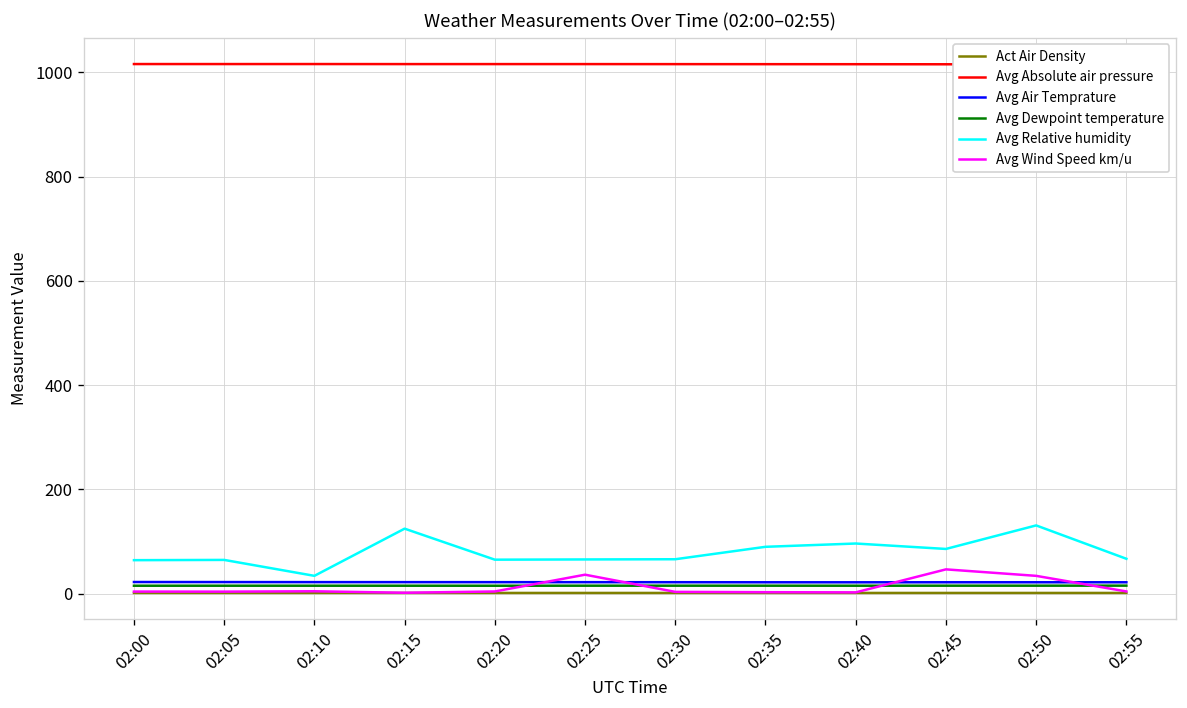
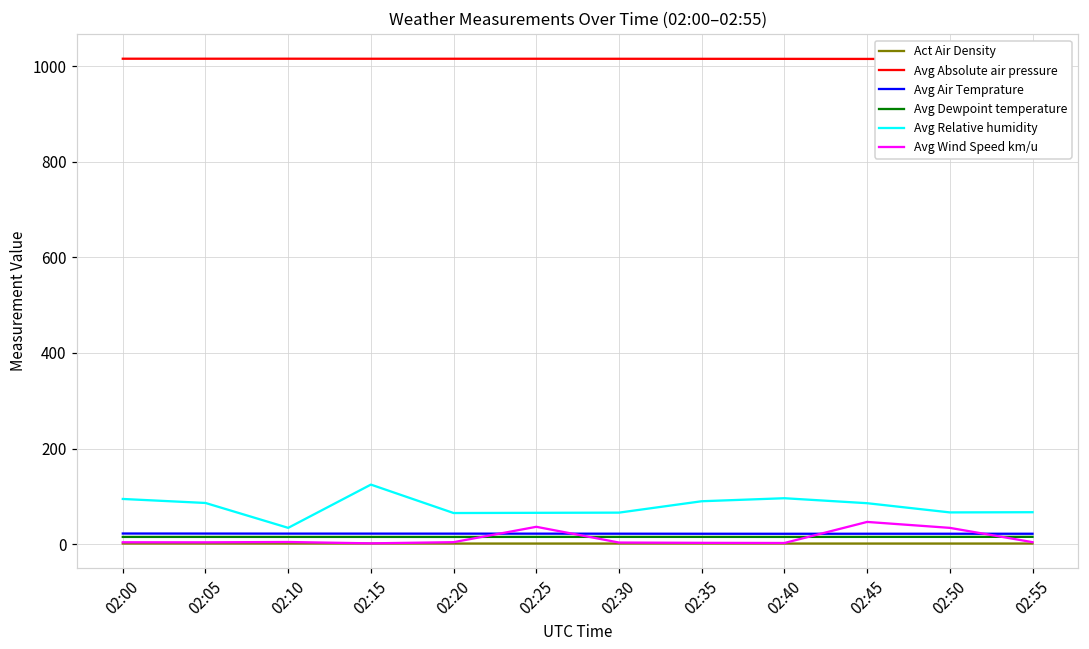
  {
    "Act Air Density": {
      "02:25": 0,
      "02:45": 0,
      "02:50": 0
    },
    "Avg Absolute air pressure": {
      "02:00": 1020,
      "02:05": 1020,
      "02:10": 1020,
      "02:15": 1020,
      "02:20": 1020,
      "02:25": 1020,
      "02:30": 1020,
      "02:35": 1020,
      "02:40": 1020,
      "02:45": 1020
    },
    "Avg Air Temprature": {
      "02:00": 20,
      "02:05": 20,
      "02:10": 20,
      "02:15": 20,
      "02:20": 20,
      "02:25": 20,
      "02:30": 20,
      "02:35": 20,
      "02:40": 20,
      "02:45": 20,
      "02:50": 20,
      "02:55": 20
    },
    "Avg Dewpoint temperature": {
      "02:00": 20,
      "02:05": 20,
      "02:10": 20,
      "02:15": 20,
      "02:20": 20,
      "02:25": 20,
      "02:30": 20,
      "02:35": 20,
      "02:40": 20,
      "02:45": 20,
      "02:50": 20,
      "02:55": 20
    },
    "Avg Relative humidity": {
-     "02:00": 60,
-     "02:05": 60,
+     "02:00": 90,
+     "02:05": 90,
      "02:10": 30,
      "02:15": 120,
      "02:20": 70,
      "02:25": 70,
      "02:30": 70,
      "02:35": 90,
      "02:40": 100,
      "02:45": 90,
-     "02:50": 130,
+     "02:50": 70,
      "02:55": 70
    },
    "Avg Wind Speed km/u": {
      "02:25": 40,
      "02:45": 50,
      "02:50": 30
    }
  }
